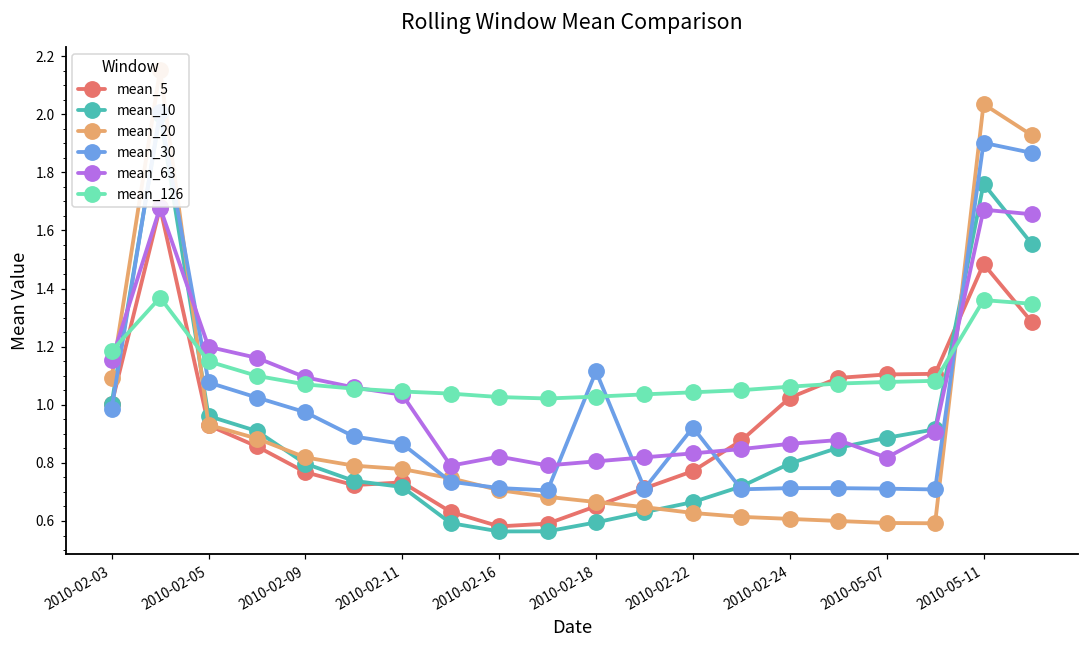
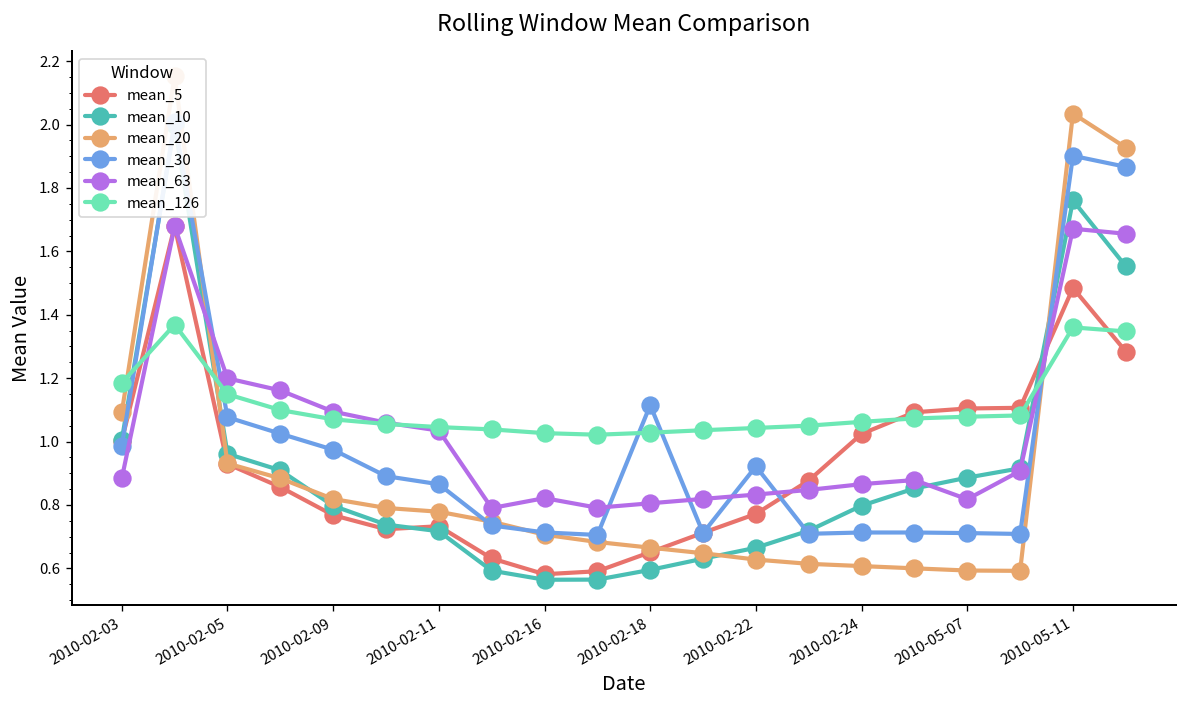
  {
    "mean_30": {
      "2010-02-03": 0.99,
      "2010-02-05": 1.08,
      "2010-02-09": 0.97,
      "2010-02-11": 0.87,
      "2010-02-18": 1.11,
      "2010-02-22": 0.92,
      "2010-02-24": 0.71,
      "2010-05-07": 0.71,
      "2010-05-11": 1.90
    },
    "mean_63": {
-     "2010-02-03": 1.15,
+     "2010-02-03": 0.88,
      "2010-02-05": 1.20,
      "2010-02-09": 1.09,
      "2010-02-11": 1.03,
      "2010-02-16": 0.82,
      "2010-02-18": 0.81,
      "2010-02-22": 0.83,
      "2010-02-24": 0.87,
      "2010-05-07": 0.82,
      "2010-05-11": 1.67
    }
  }
